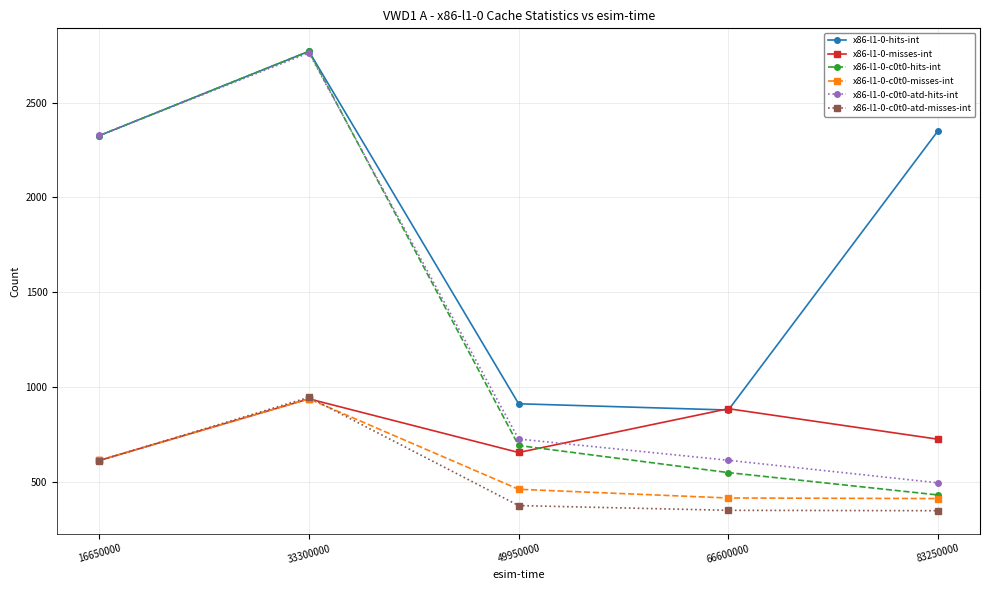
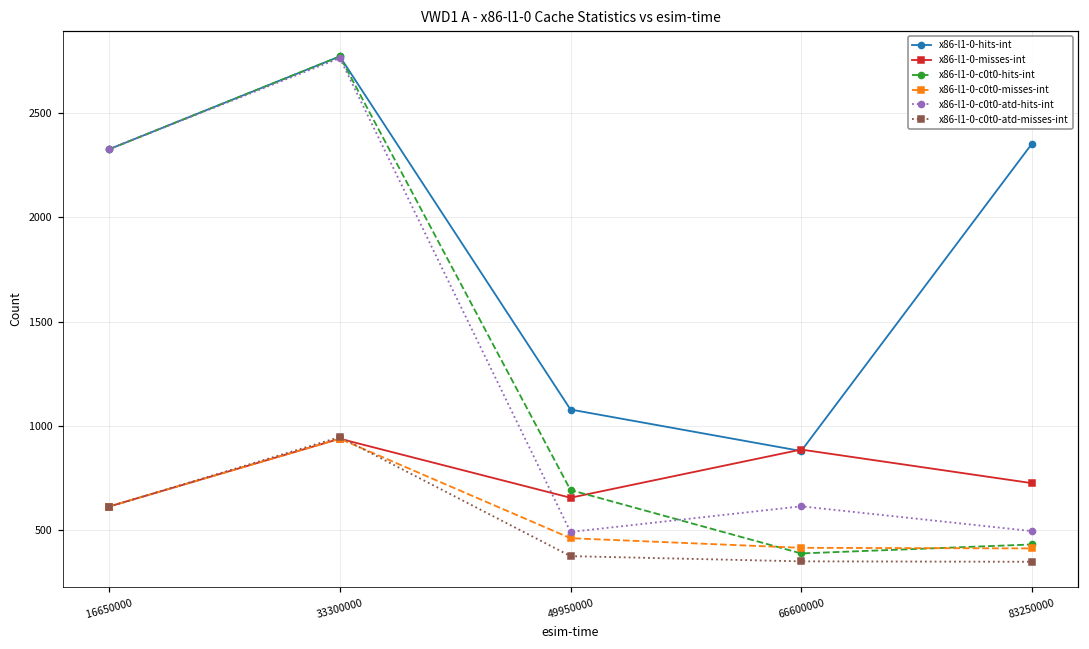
  {
    "x86-l1-0-hits-int": {
-     "49950000": 910,
+     "49950000": 1080,
      "83250000": 2350
    },
    "x86-l1-0-misses-int": {
      "49950000": 660,
      "83250000": 730
    },
    "x86-l1-0-c0t0-hits-int": {
      "49950000": 690,
-     "66600000": 550,
+     "66600000": 390,
      "83250000": 430
    },
    "x86-l1-0-c0t0-misses-int": {
      "49950000": 460,
      "66600000": 420,
      "83250000": 410
    },
    "x86-l1-0-c0t0-atd-hits-int": {
-     "49950000": 730,
+     "49950000": 490,
      "66600000": 610,
      "83250000": 500
    },
    "x86-l1-0-c0t0-atd-misses-int": {
      "49950000": 380,
      "66600000": 350,
      "83250000": 350
    }
  }
